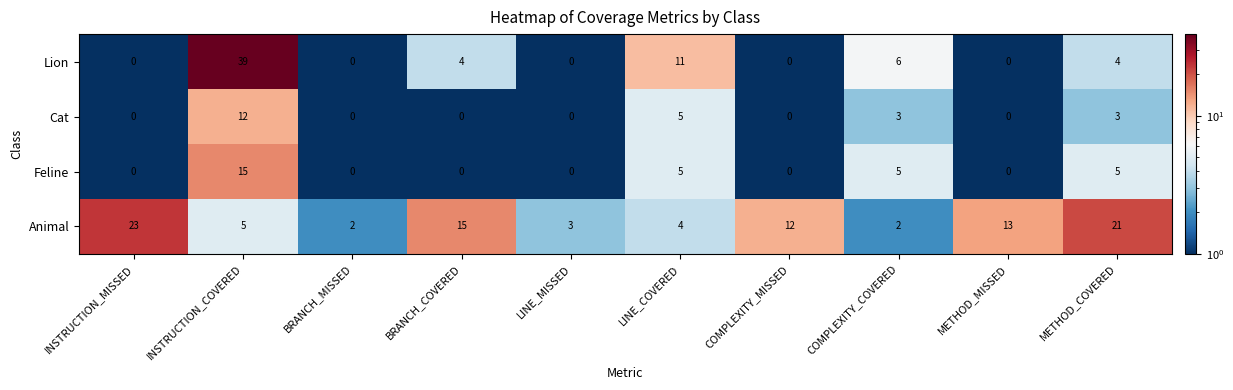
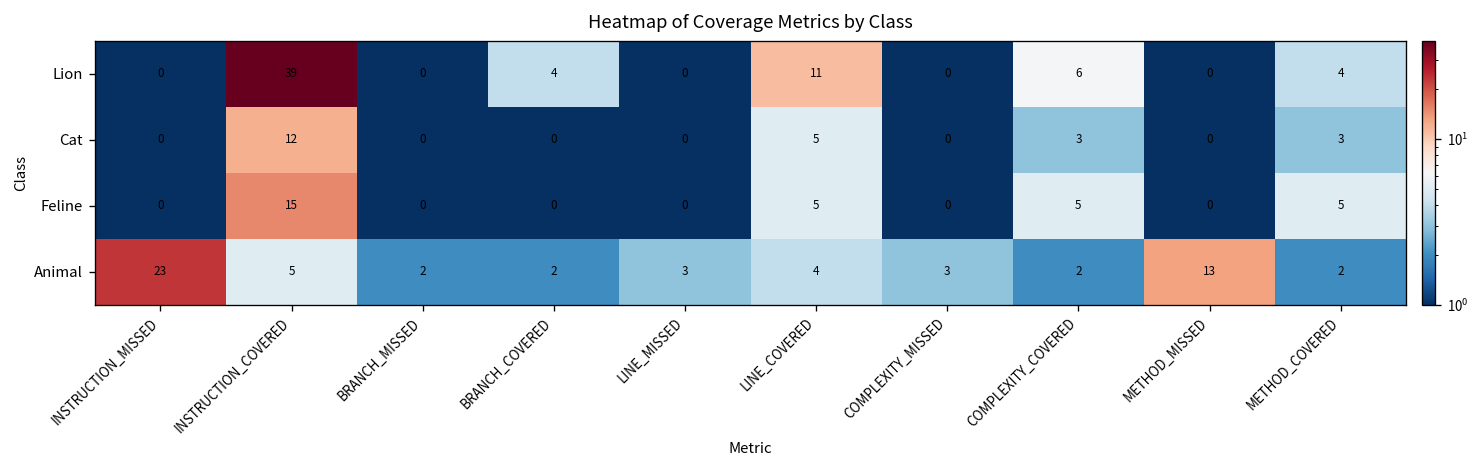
  {
    "Lion": {
      "INSTRUCTION_MISSED": 0,
      "INSTRUCTION_COVERED": 39,
      "BRANCH_MISSED": 0,
      "BRANCH_COVERED": 4,
      "LINE_MISSED": 0,
      "LINE_COVERED": 11,
      "COMPLEXITY_MISSED": 0,
      "COMPLEXITY_COVERED": 6,
      "METHOD_MISSED": 0,
      "METHOD_COVERED": 4
    },
    "Cat": {
      "INSTRUCTION_MISSED": 0,
      "INSTRUCTION_COVERED": 12,
      "BRANCH_MISSED": 0,
      "BRANCH_COVERED": 0,
      "LINE_MISSED": 0,
      "LINE_COVERED": 5,
      "COMPLEXITY_MISSED": 0,
      "COMPLEXITY_COVERED": 3,
      "METHOD_MISSED": 0,
      "METHOD_COVERED": 3
    },
    "Feline": {
      "INSTRUCTION_MISSED": 0,
      "INSTRUCTION_COVERED": 15,
      "BRANCH_MISSED": 0,
      "BRANCH_COVERED": 0,
      "LINE_MISSED": 0,
      "LINE_COVERED": 5,
      "COMPLEXITY_MISSED": 0,
      "COMPLEXITY_COVERED": 5,
      "METHOD_MISSED": 0,
      "METHOD_COVERED": 5
    },
    "Animal": {
      "INSTRUCTION_MISSED": 23,
      "INSTRUCTION_COVERED": 5,
      "BRANCH_MISSED": 2,
-     "BRANCH_COVERED": 15,
+     "BRANCH_COVERED": 2,
      "LINE_MISSED": 3,
      "LINE_COVERED": 4,
-     "COMPLEXITY_MISSED": 12,
+     "COMPLEXITY_MISSED": 3,
      "COMPLEXITY_COVERED": 2,
      "METHOD_MISSED": 13,
-     "METHOD_COVERED": 21
+     "METHOD_COVERED": 2
    }
  }
